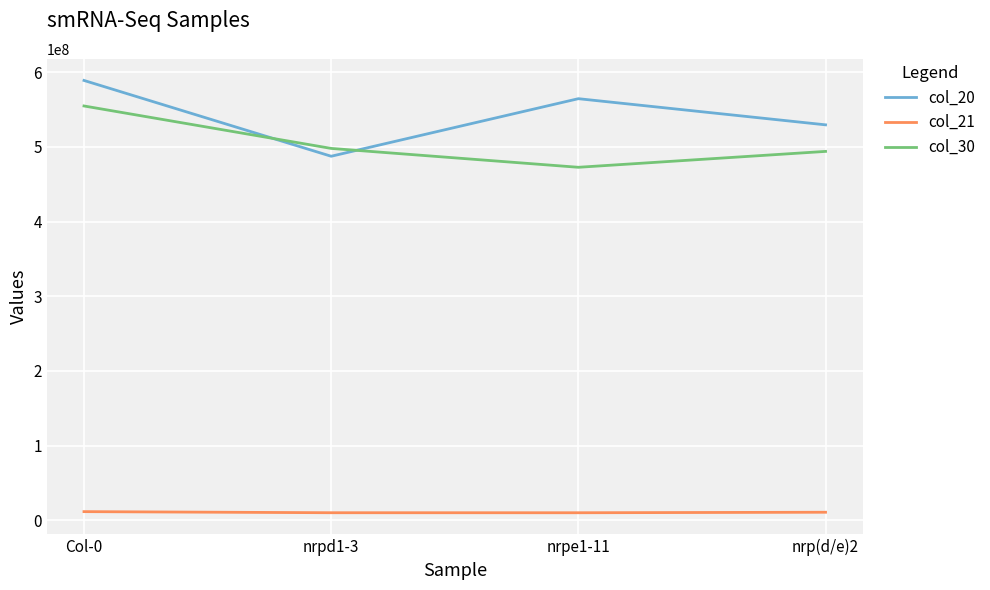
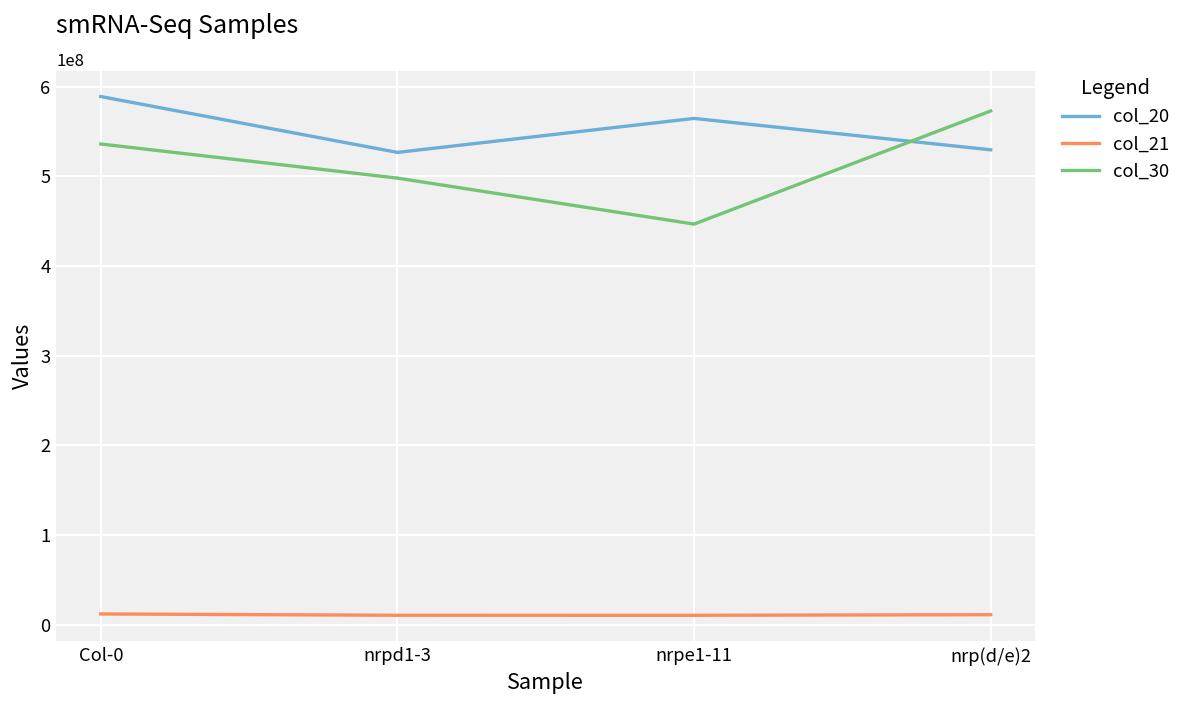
  {
    "col_20": {
      "Col-0": 590000000,
-     "nrpd1-3": 490000000,
+     "nrpd1-3": 530000000,
      "nrpe1-11": 560000000,
      "nrp(d/e)2": 530000000
    },
    "col_21": {
      "Col-0": 10000000,
      "nrpd1-3": 10000000,
      "nrpe1-11": 10000000,
      "nrp(d/e)2": 10000000
    },
    "col_30": {
-     "Col-0": 550000000,
+     "Col-0": 540000000,
      "nrpd1-3": 500000000,
-     "nrpe1-11": 470000000,
-     "nrp(d/e)2": 490000000
+     "nrpe1-11": 450000000,
+     "nrp(d/e)2": 570000000
    }
  }
